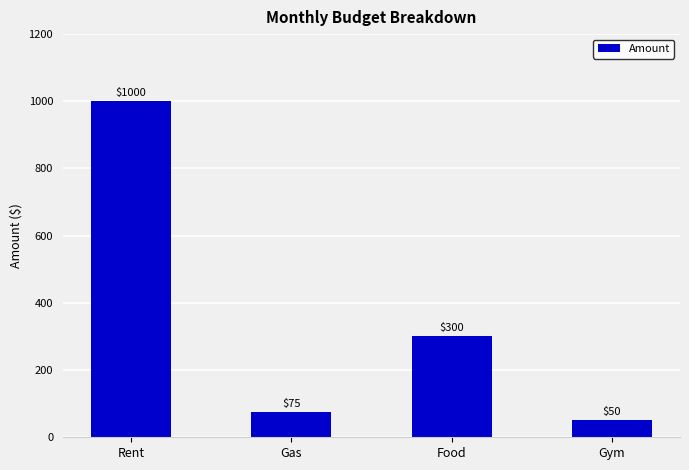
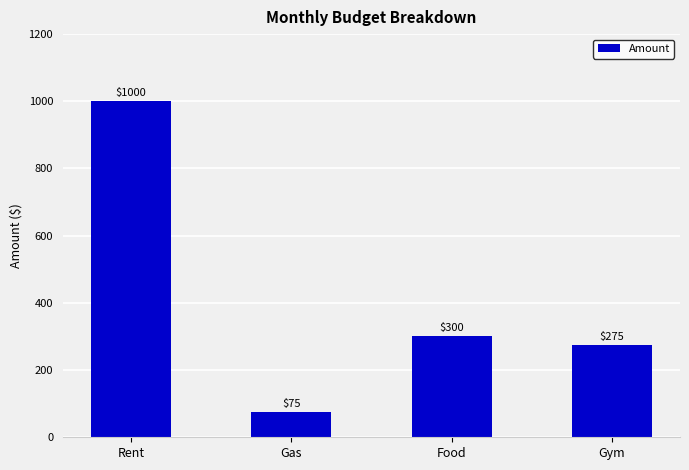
  {
    "Rent": "$1000",
    "Gas": "$75",
    "Food": "$300",
-   "Gym": "$50"
+   "Gym": "$275"
  }
